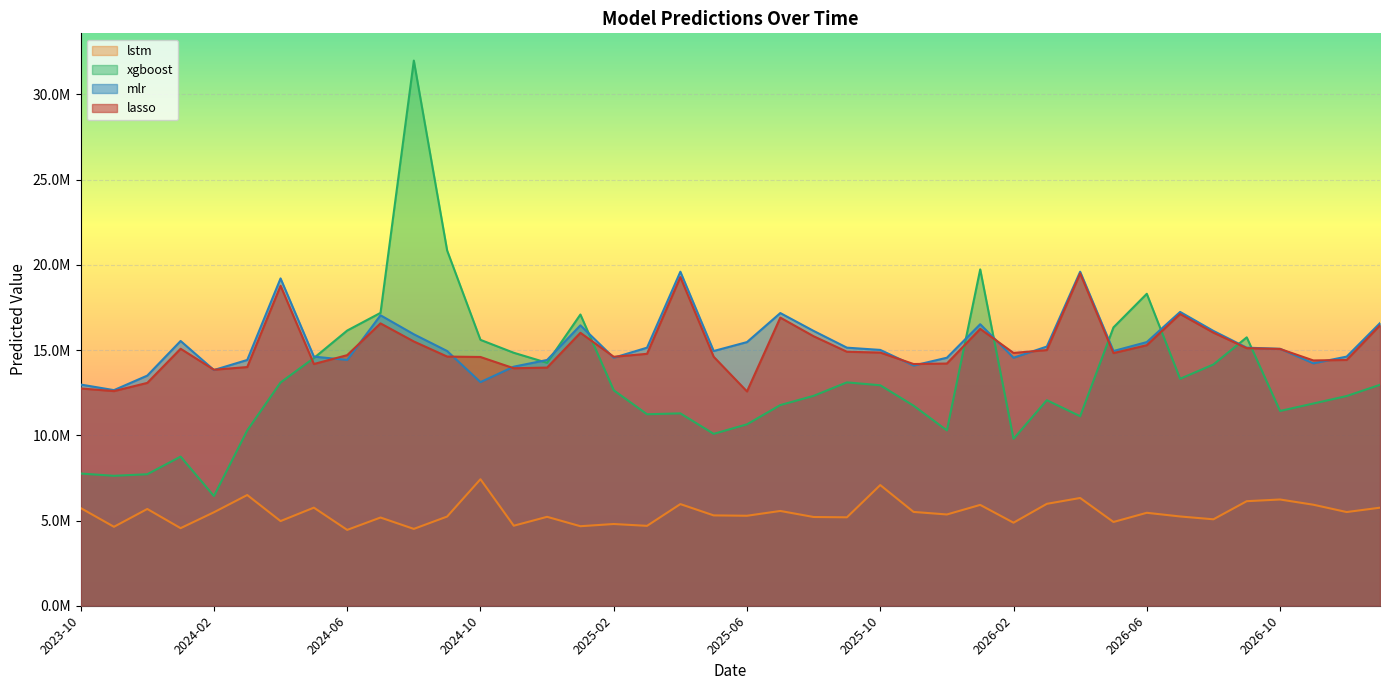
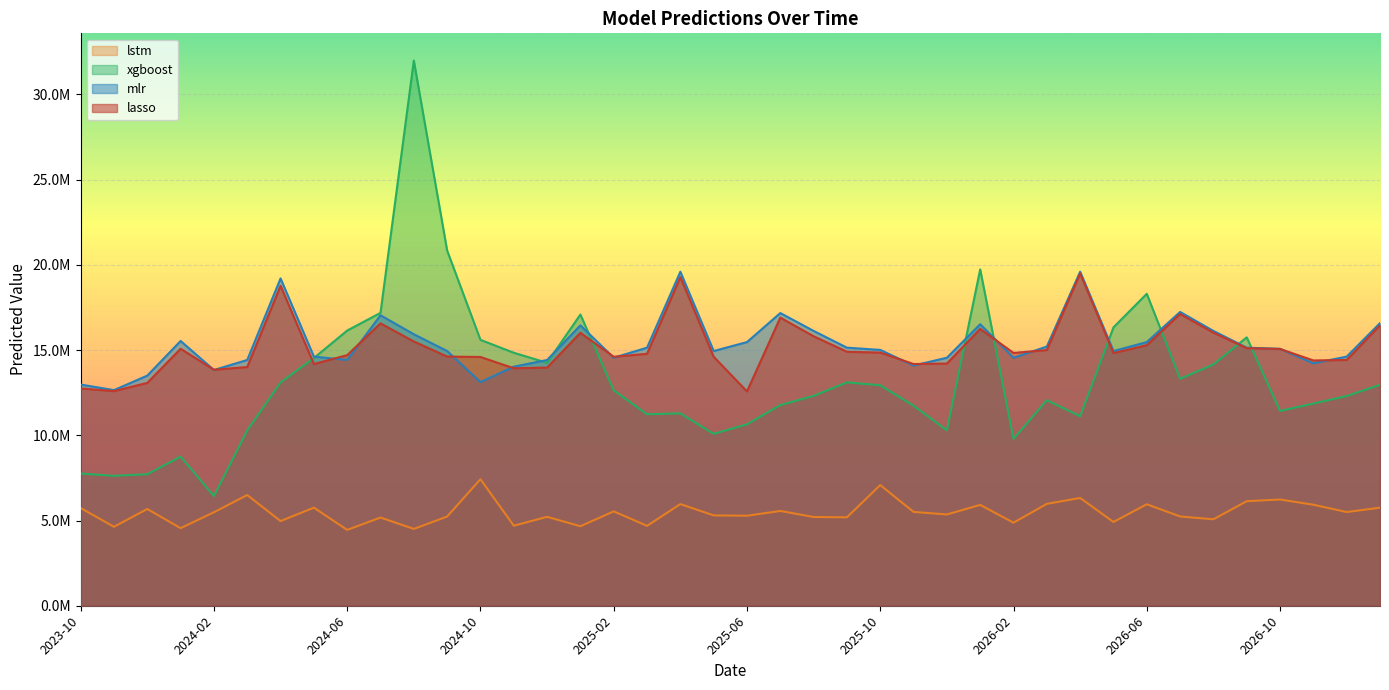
  {
    "lstm": {
      "2023-10": 5700000,
      "2024-02": 5500000,
      "2024-06": 4400000,
      "2024-10": 7400000,
-     "2025-02": 4800000,
+     "2025-02": 5500000,
      "2025-06": 5300000,
      "2025-10": 7100000,
      "2026-02": 4900000,
-     "2026-06": 5500000,
+     "2026-06": 6000000,
      "2026-10": 6200000
    },
    "xgboost": {
      "2023-10": 7800000,
      "2024-02": 6400000,
      "2024-06": 16100000,
      "2024-10": 15600000,
      "2025-02": 12600000,
      "2025-06": 10600000,
      "2025-10": 12900000,
      "2026-02": 9800000,
      "2026-06": 18300000,
      "2026-10": 11400000
    },
    "mlr": {
      "2023-10": 13000000,
      "2024-06": 14400000,
      "2024-10": 13100000,
      "2025-06": 15500000,
      "2025-10": 15000000,
      "2026-02": 14500000,
      "2026-06": 15500000
    },
    "lasso": {
      "2023-10": 12700000,
      "2024-06": 14700000,
      "2024-10": 14600000,
      "2025-06": 12600000,
      "2025-10": 14900000,
      "2026-02": 14800000,
      "2026-06": 15300000
    }
  }
